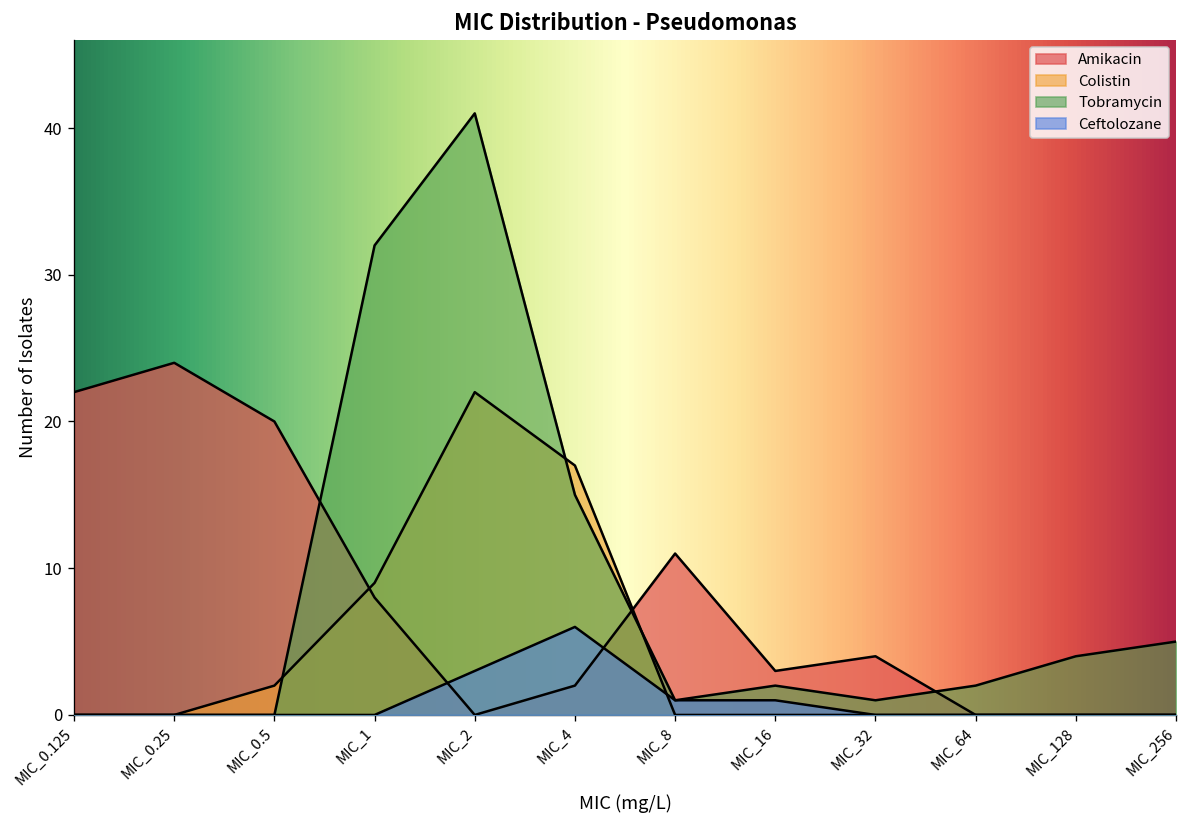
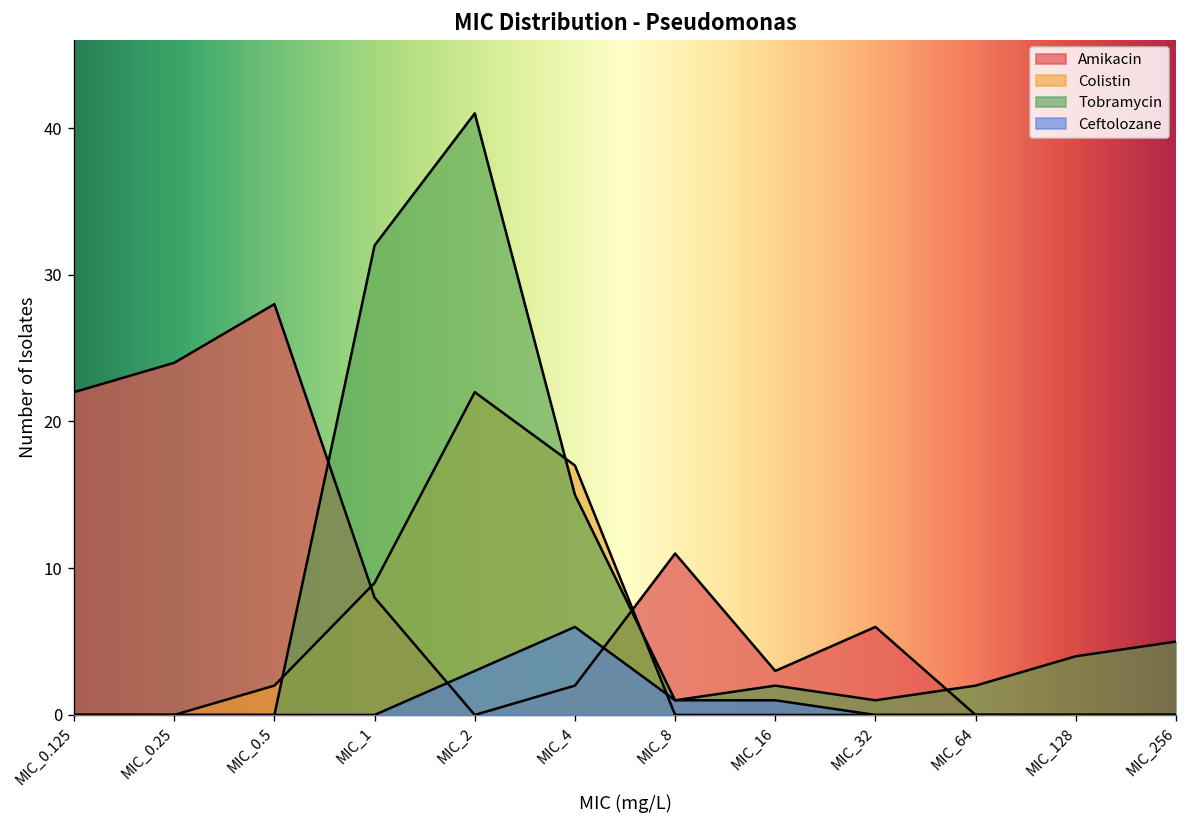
  {
    "Amikacin": {
      "MIC_0.125": 22,
      "MIC_0.25": 24,
-     "MIC_0.5": 20,
+     "MIC_0.5": 28,
      "MIC_1": 8,
      "MIC_2": 0,
      "MIC_4": 2,
      "MIC_8": 11,
      "MIC_16": 3,
-     "MIC_32": 4
+     "MIC_32": 6
    },
    "Colistin": {
      "MIC_0.5": 2,
      "MIC_1": 9,
      "MIC_2": 22,
      "MIC_4": 17,
      "MIC_8": 0,
      "MIC_16": 0
    },
    "Tobramycin": {
      "MIC_1": 32,
      "MIC_2": 41,
      "MIC_4": 15,
      "MIC_16": 2,
      "MIC_32": 1,
      "MIC_64": 2,
      "MIC_128": 4,
      "MIC_256": 5
    },
    "Ceftolozane": {
      "MIC_1": 0,
      "MIC_2": 3,
      "MIC_4": 6,
      "MIC_16": 1
    }
  }
